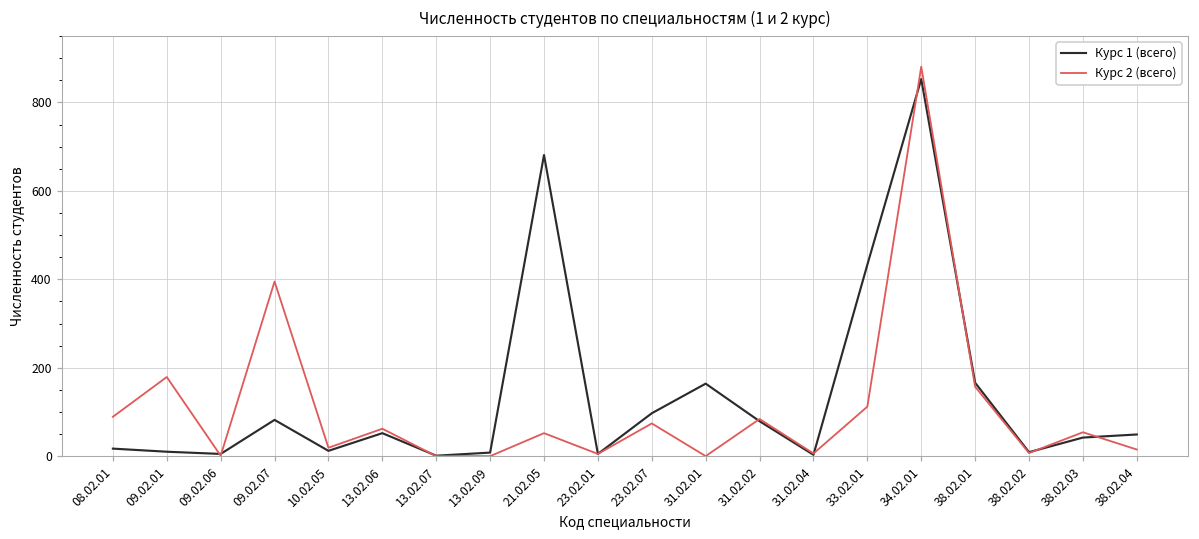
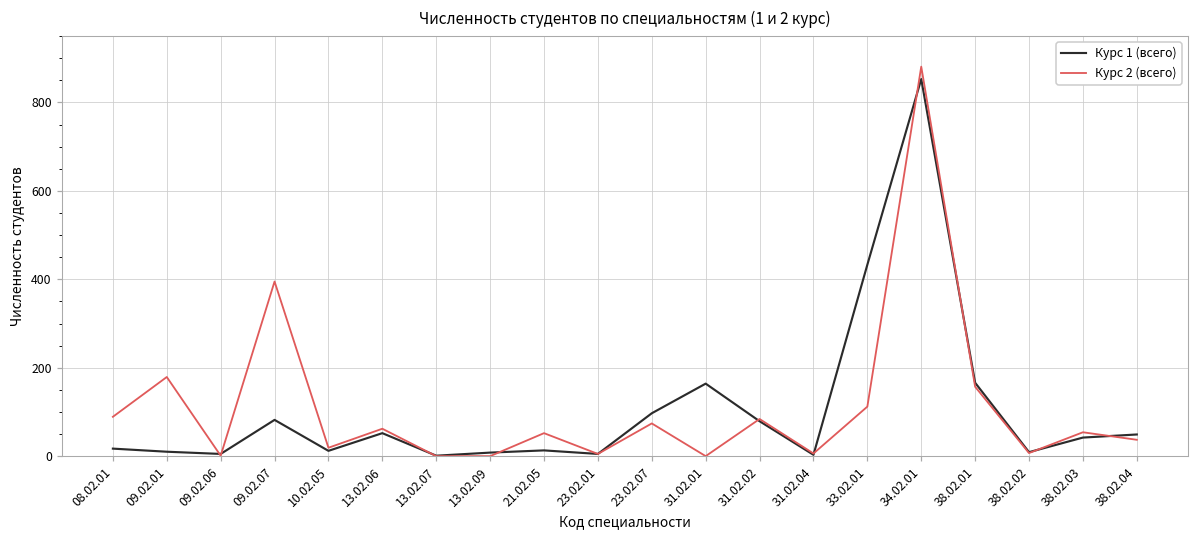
  {
    "Курс 1 (всего)": {
      "08.02.01": 20,
      "09.02.01": 10,
      "09.02.07": 80,
      "10.02.05": 10,
      "13.02.06": 50,
      "13.02.09": 10,
-     "21.02.05": 680,
+     "21.02.05": 10,
      "23.02.07": 100,
      "31.02.01": 160,
      "33.02.01": 430,
      "34.02.01": 850,
      "38.02.01": 170,
      "38.02.03": 40,
      "38.02.04": 50
    },
    "Курс 2 (всего)": {
      "08.02.01": 90,
      "09.02.01": 180,
      "09.02.07": 400,
      "10.02.05": 20,
      "13.02.06": 60,
      "13.02.09": 0,
      "21.02.05": 50,
      "23.02.07": 70,
      "31.02.01": 0,
      "33.02.01": 110,
      "34.02.01": 880,
      "38.02.01": 160,
      "38.02.03": 50,
-     "38.02.04": 20
+     "38.02.04": 40
    }
  }
